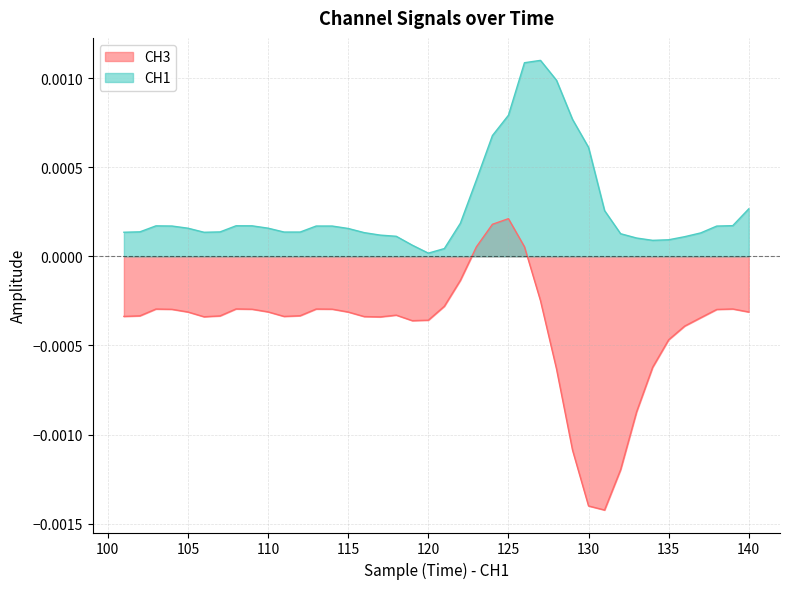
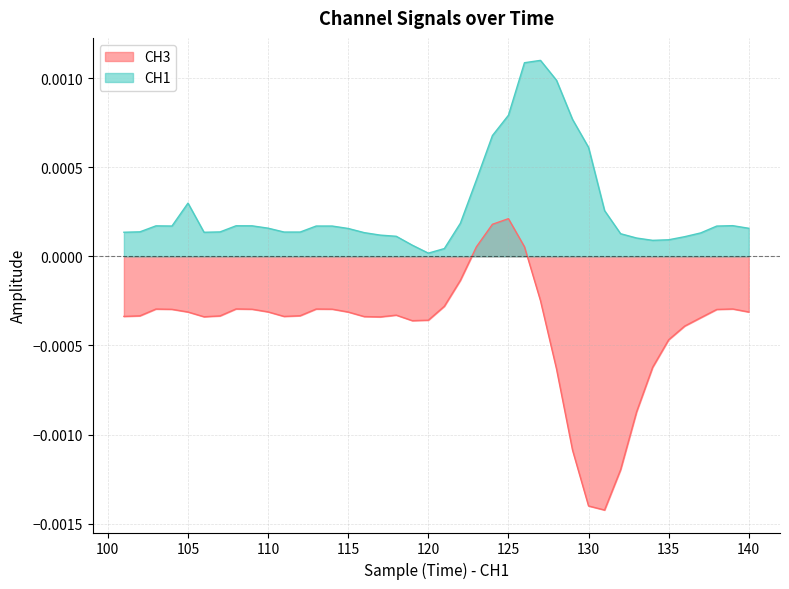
  {
    "CH1": {
-     "105": 0.00016,
+     "105": 0.00030,
      "110": 0.00016,
      "115": 0.00016,
      "120": 0.00002,
      "125": 0.00079,
      "130": 0.00061,
      "135": 0.00009,
-     "140": 0.00027
+     "140": 0.00016
    }
  }
